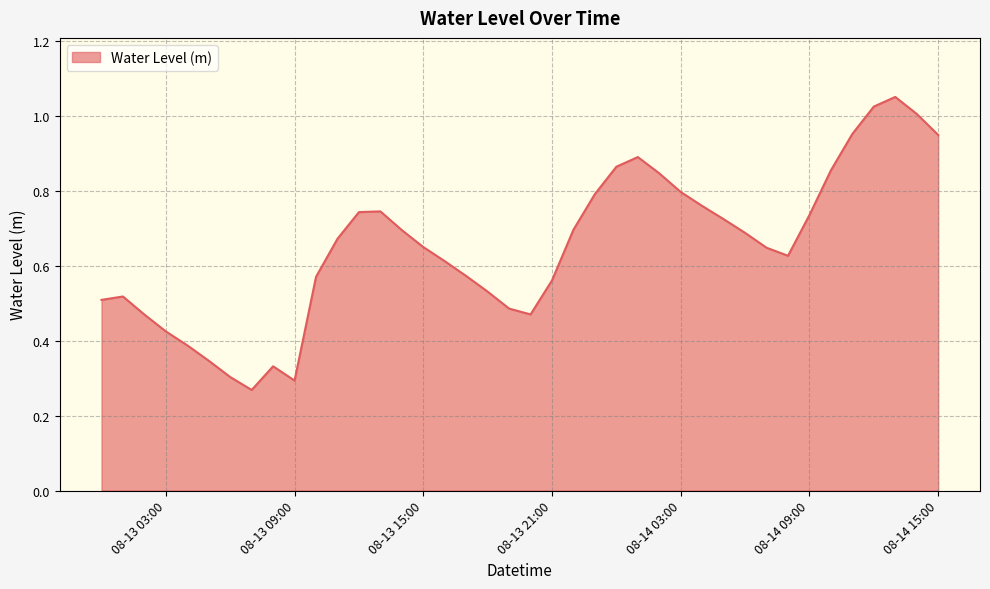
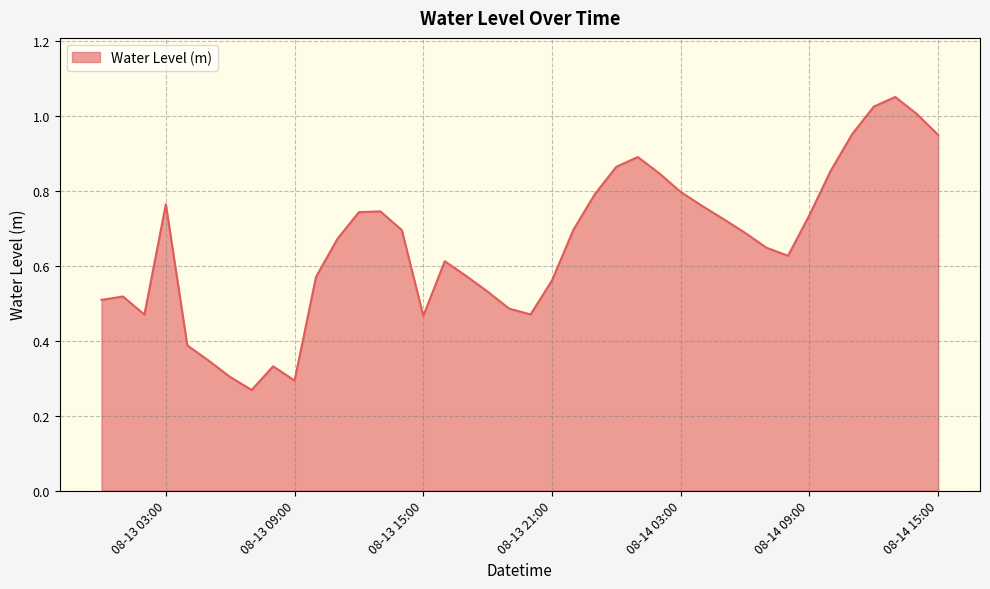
  {
-   "08-13 03:00": 0.43,
+   "08-13 03:00": 0.76,
    "08-13 09:00": 0.29,
-   "08-13 15:00": 0.65,
+   "08-13 15:00": 0.47,
    "08-13 21:00": 0.56,
    "08-14 03:00": 0.80,
    "08-14 09:00": 0.74,
    "08-14 15:00": 0.95
  }
